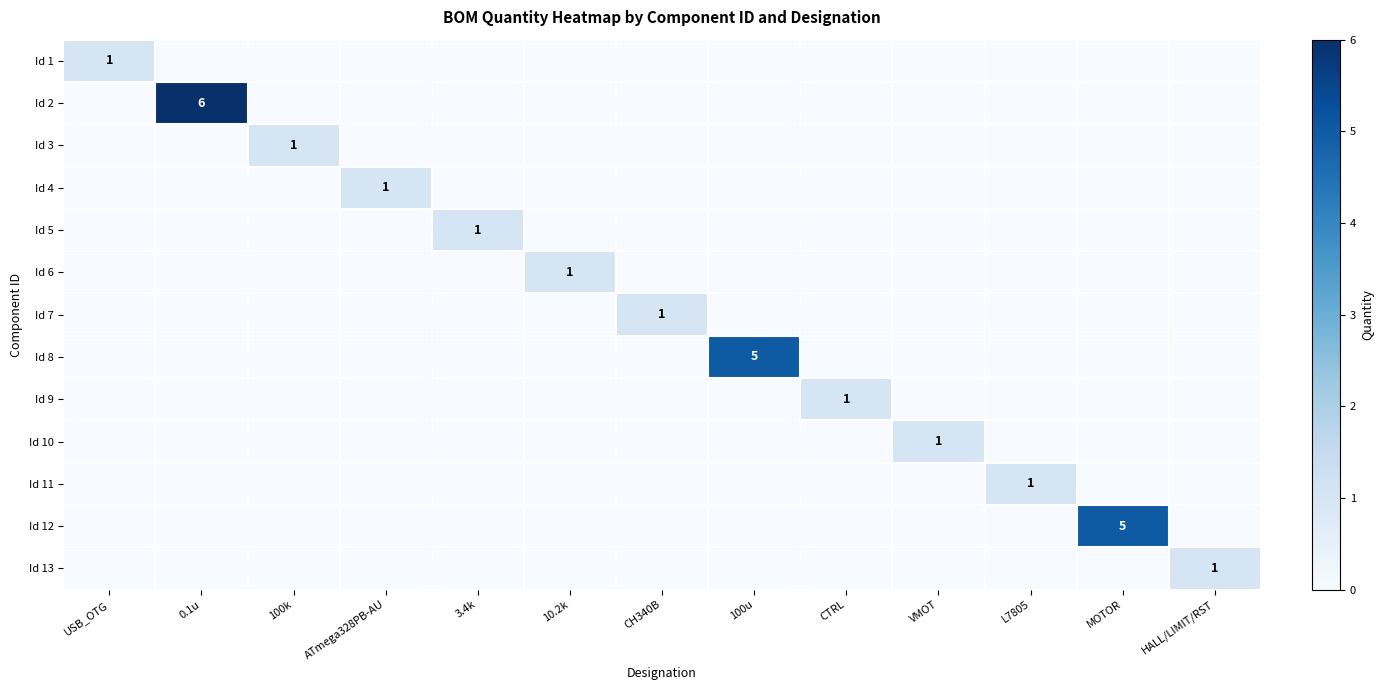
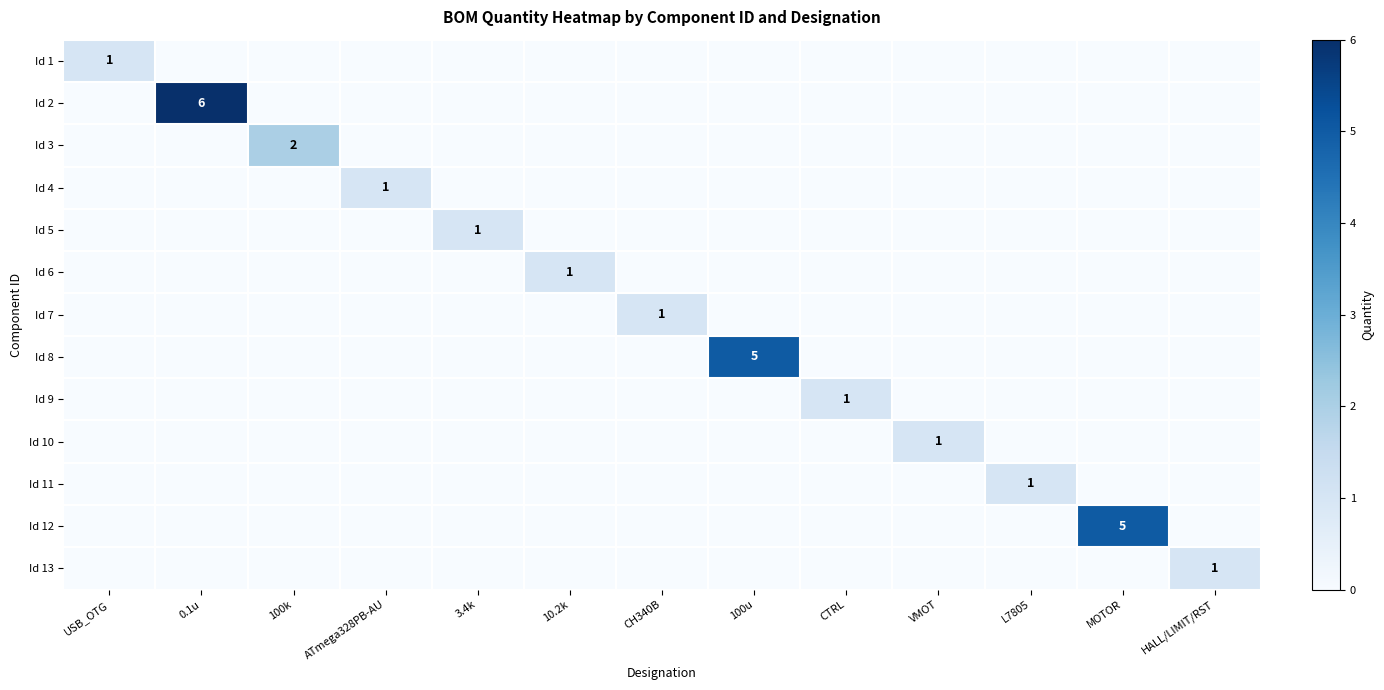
  {
    "Id 1": {
      "USB_OTG": 1
    },
    "Id 2": {
      "0.1u": 6
    },
    "Id 3": {
-     "100k": 1
+     "100k": 2
    },
    "Id 4": {
      "ATmega328PB-AU": 1
    },
    "Id 5": {
      "3.4k": 1
    },
    "Id 6": {
      "10.2k": 1
    },
    "Id 7": {
      "CH340B": 1
    },
    "Id 8": {
      "100u": 5
    },
    "Id 9": {
      "CTRL": 1
    },
    "Id 10": {
      "VMOT": 1
    },
    "Id 11": {
      "L7805": 1
    },
    "Id 12": {
      "MOTOR": 5
    },
    "Id 13": {
      "HALL/LIMIT/RST": 1
    }
  }
